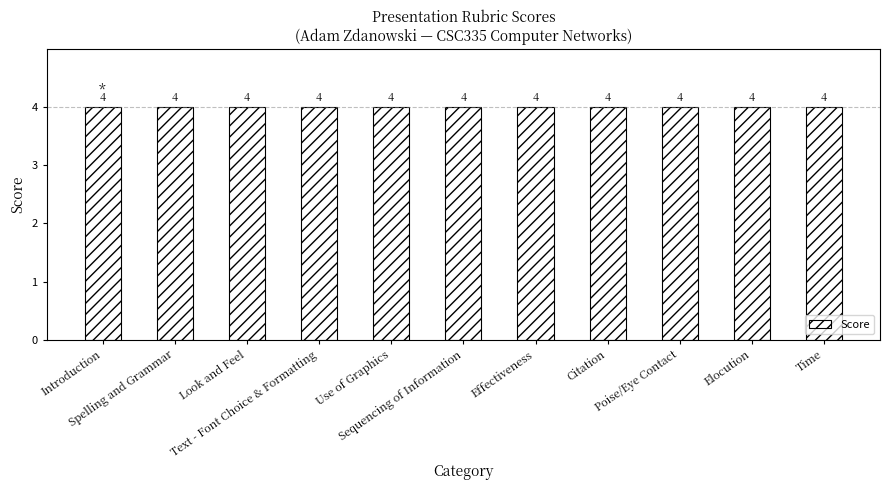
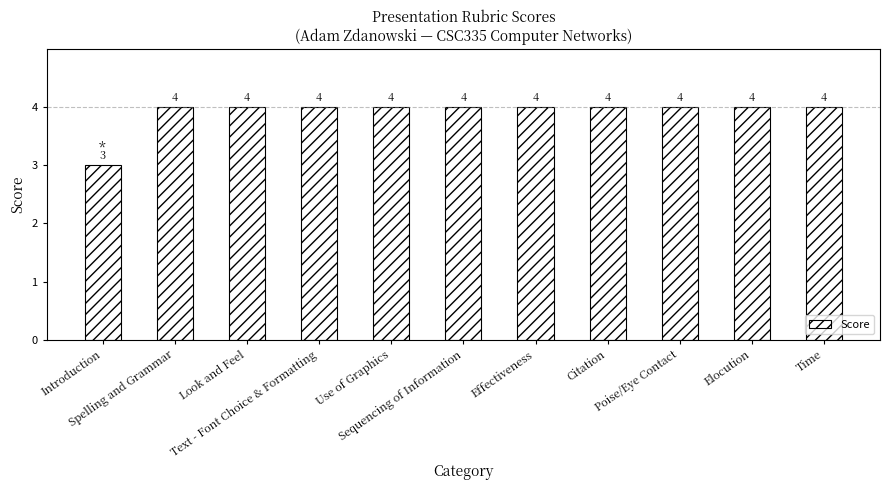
  {
-   "Introduction": 4,
+   "Introduction": 3,
    "Spelling and Grammar": 4,
    "Look and Feel": 4,
    "Text - Font Choice & Formatting": 4,
    "Use of Graphics": 4,
    "Sequencing of Information": 4,
    "Effectiveness": 4,
    "Citation": 4,
    "Poise/Eye Contact": 4,
    "Elocution": 4,
    "Time": 4
  }
